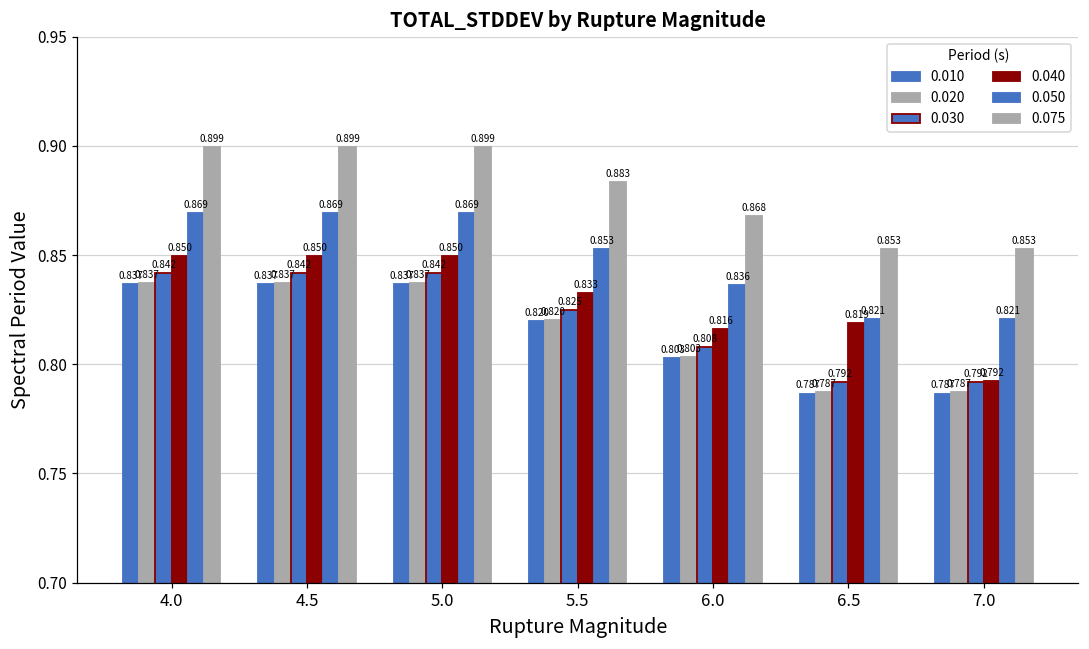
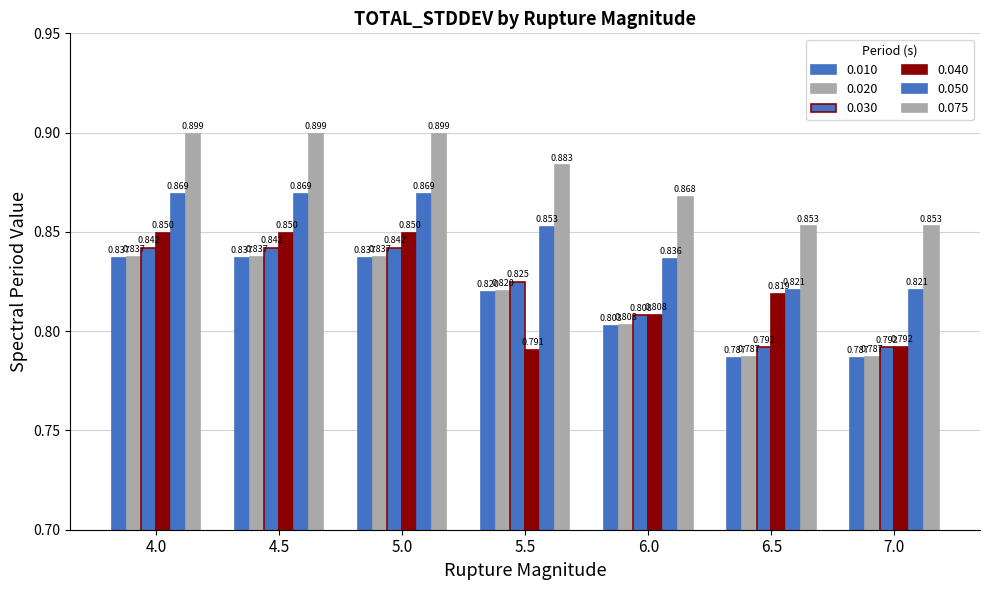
  {
    "0.040": {
      "4.0": 0.850,
      "4.5": 0.850,
      "5.0": 0.850,
-     "5.5": 0.833,
-     "6.0": 0.816
+     "5.5": 0.791,
+     "6.0": 0.808
    }
  }
